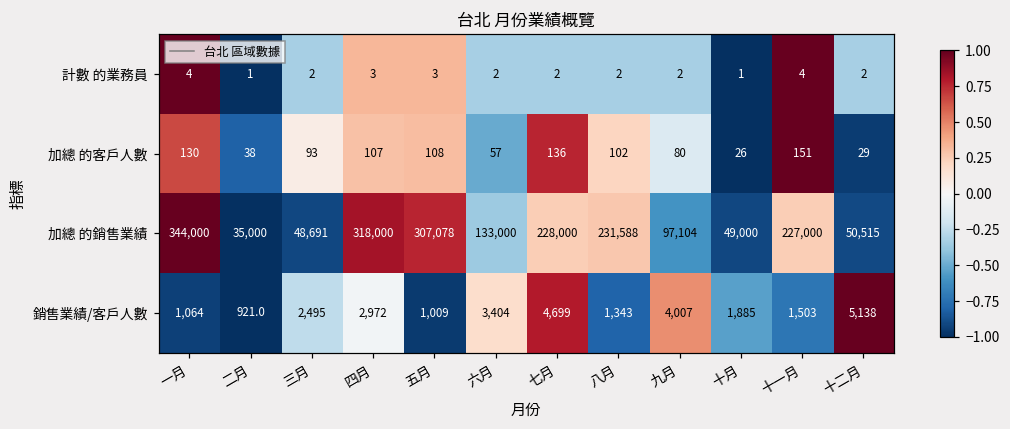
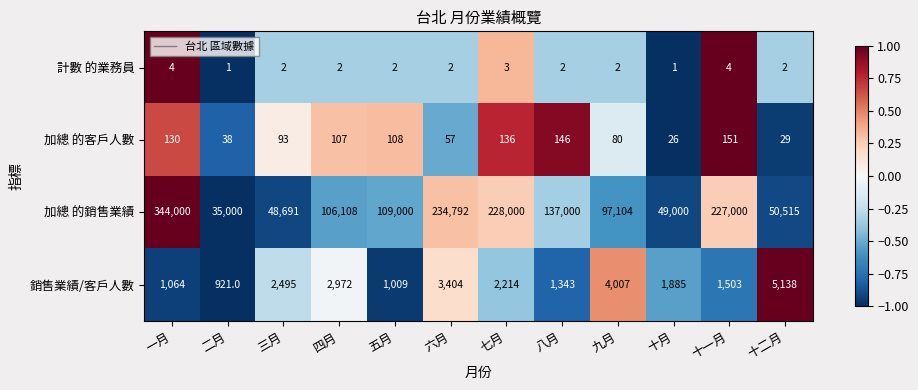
  {
    "計數 的業務員": {
      "一月": "4",
      "二月": "1",
      "三月": "2",
-     "四月": "3",
-     "五月": "3",
+     "四月": "2",
+     "五月": "2",
      "六月": "2",
-     "七月": "2",
+     "七月": "3",
      "八月": "2",
      "九月": "2",
      "十月": "1",
      "十一月": "4",
      "十二月": "2"
    },
    "加總 的客戶人數": {
      "一月": "130",
      "二月": "38",
      "三月": "93",
      "四月": "107",
      "五月": "108",
      "六月": "57",
      "七月": "136",
-     "八月": "102",
+     "八月": "146",
      "九月": "80",
      "十月": "26",
      "十一月": "151",
      "十二月": "29"
    },
    "加總 的銷售業績": {
      "一月": "344,000",
      "二月": "35,000",
      "三月": "48,691",
-     "四月": "318,000",
-     "五月": "307,078",
-     "六月": "133,000",
+     "四月": "106,108",
+     "五月": "109,000",
+     "六月": "234,792",
      "七月": "228,000",
-     "八月": "231,588",
+     "八月": "137,000",
      "九月": "97,104",
      "十月": "49,000",
      "十一月": "227,000",
      "十二月": "50,515"
    },
    "銷售業績/客戶人數": {
      "一月": "1,064",
      "二月": "921.0",
      "三月": "2,495",
      "四月": "2,972",
      "五月": "1,009",
      "六月": "3,404",
-     "七月": "4,699",
+     "七月": "2,214",
      "八月": "1,343",
      "九月": "4,007",
      "十月": "1,885",
      "十一月": "1,503",
      "十二月": "5,138"
    }
  }
